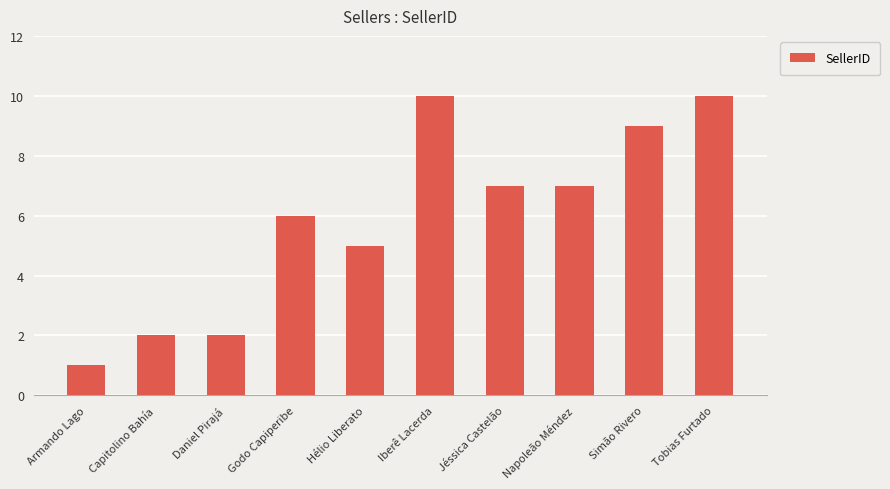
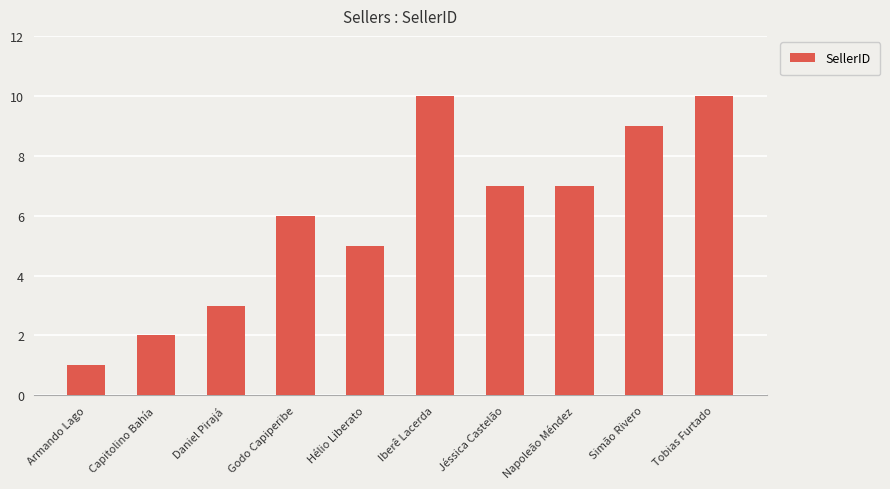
  {
    "Armando Lago": 1,
    "Capitolino Bahía": 2,
-   "Daniel Pirajá": 2,
+   "Daniel Pirajá": 3,
    "Godo Capiperibe": 6,
    "Hélio Liberato": 5,
    "Iberê Lacerda": 10,
    "Jéssica Castelão": 7,
    "Napoleão Méndez": 7,
    "Simão Rivero": 9,
    "Tobias Furtado": 10
  }
